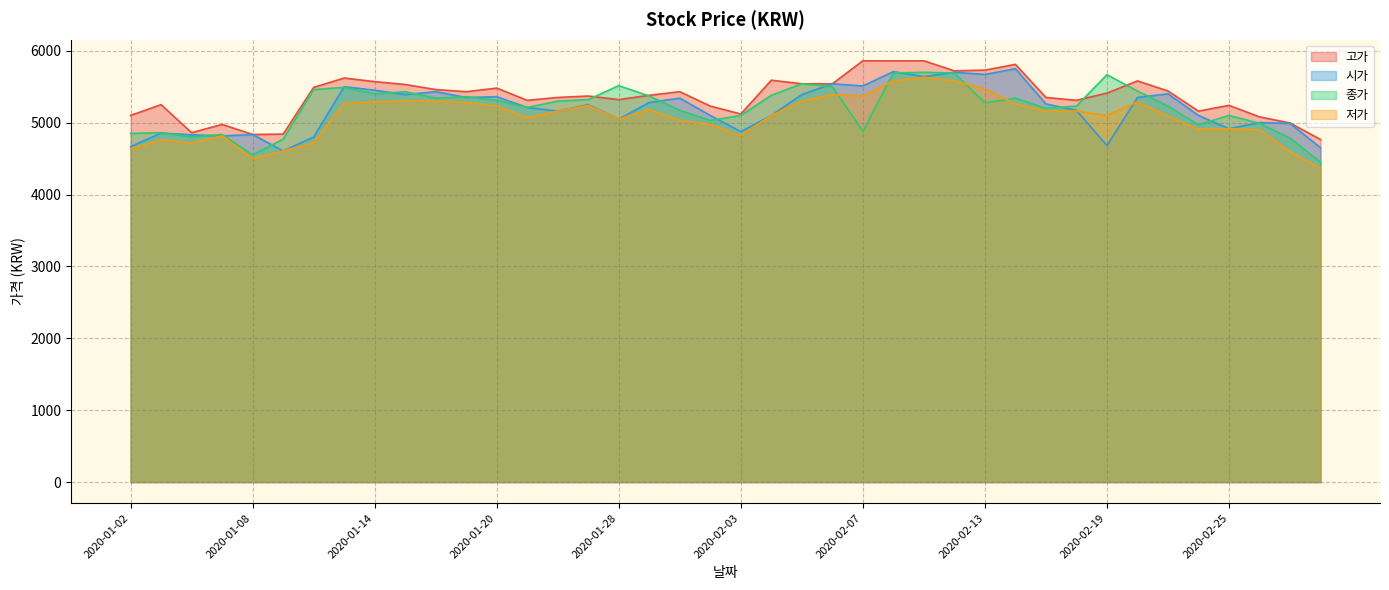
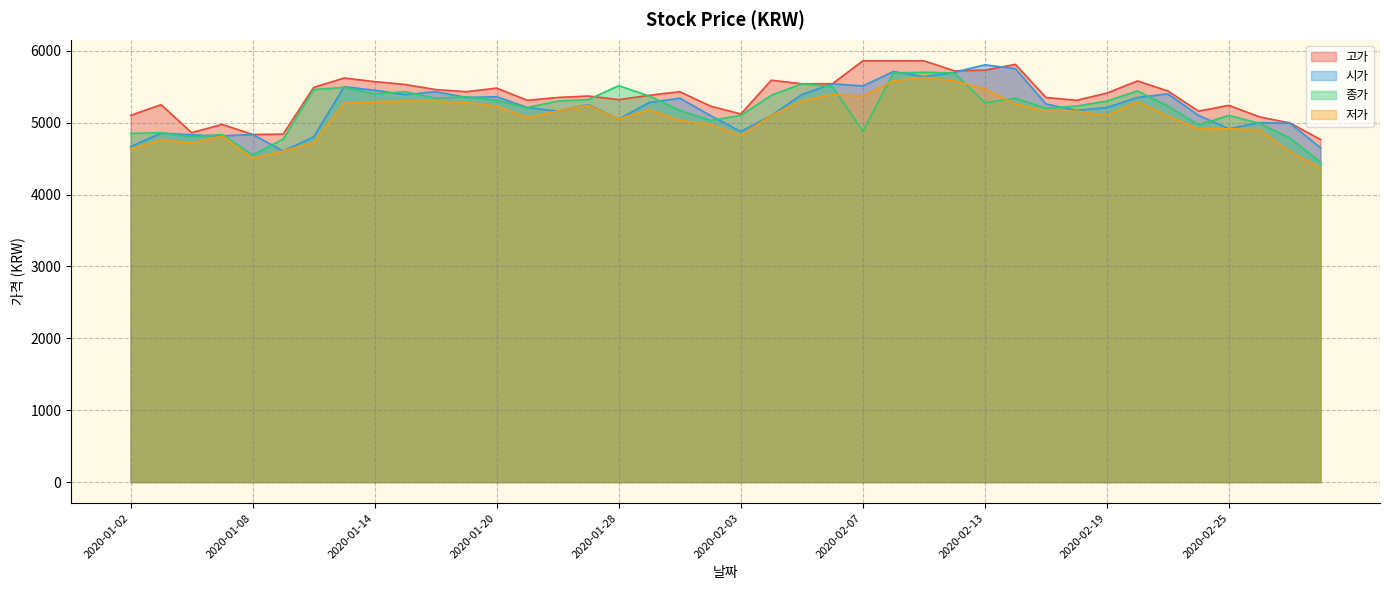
  {
    "시가": {
      "2020-01-14": 5500,
      "2020-01-20": 5400,
      "2020-02-03": 4900,
      "2020-02-07": 5500,
-     "2020-02-13": 5700,
-     "2020-02-19": 4700
+     "2020-02-13": 5800,
+     "2020-02-19": 5200
    },
    "종가": {
      "2020-01-02": 4900,
      "2020-01-08": 4600,
      "2020-01-14": 5400,
      "2020-01-20": 5300,
      "2020-01-28": 5500,
      "2020-02-07": 4900,
      "2020-02-13": 5300,
-     "2020-02-19": 5700,
+     "2020-02-19": 5300,
      "2020-02-25": 5100
    }
  }
